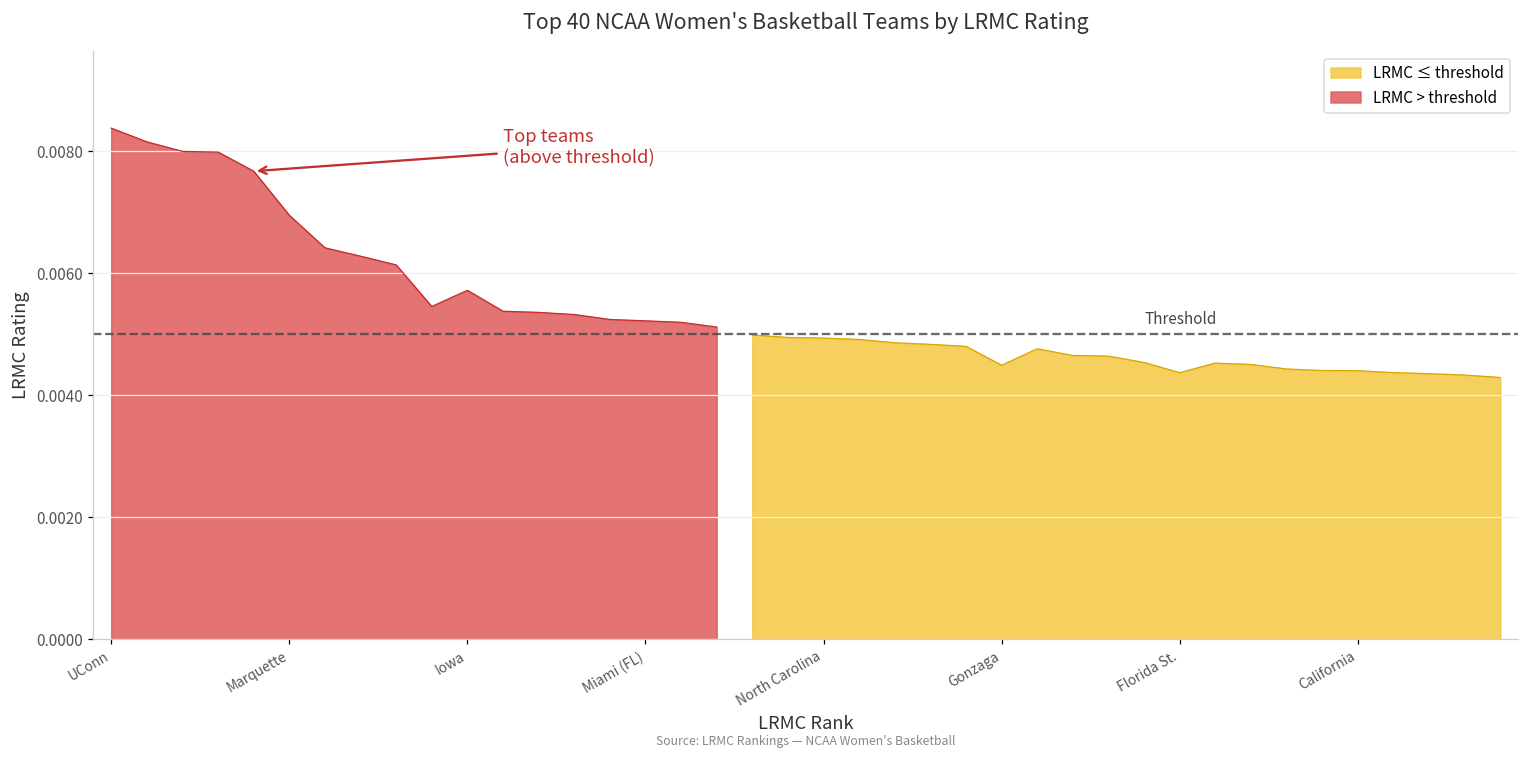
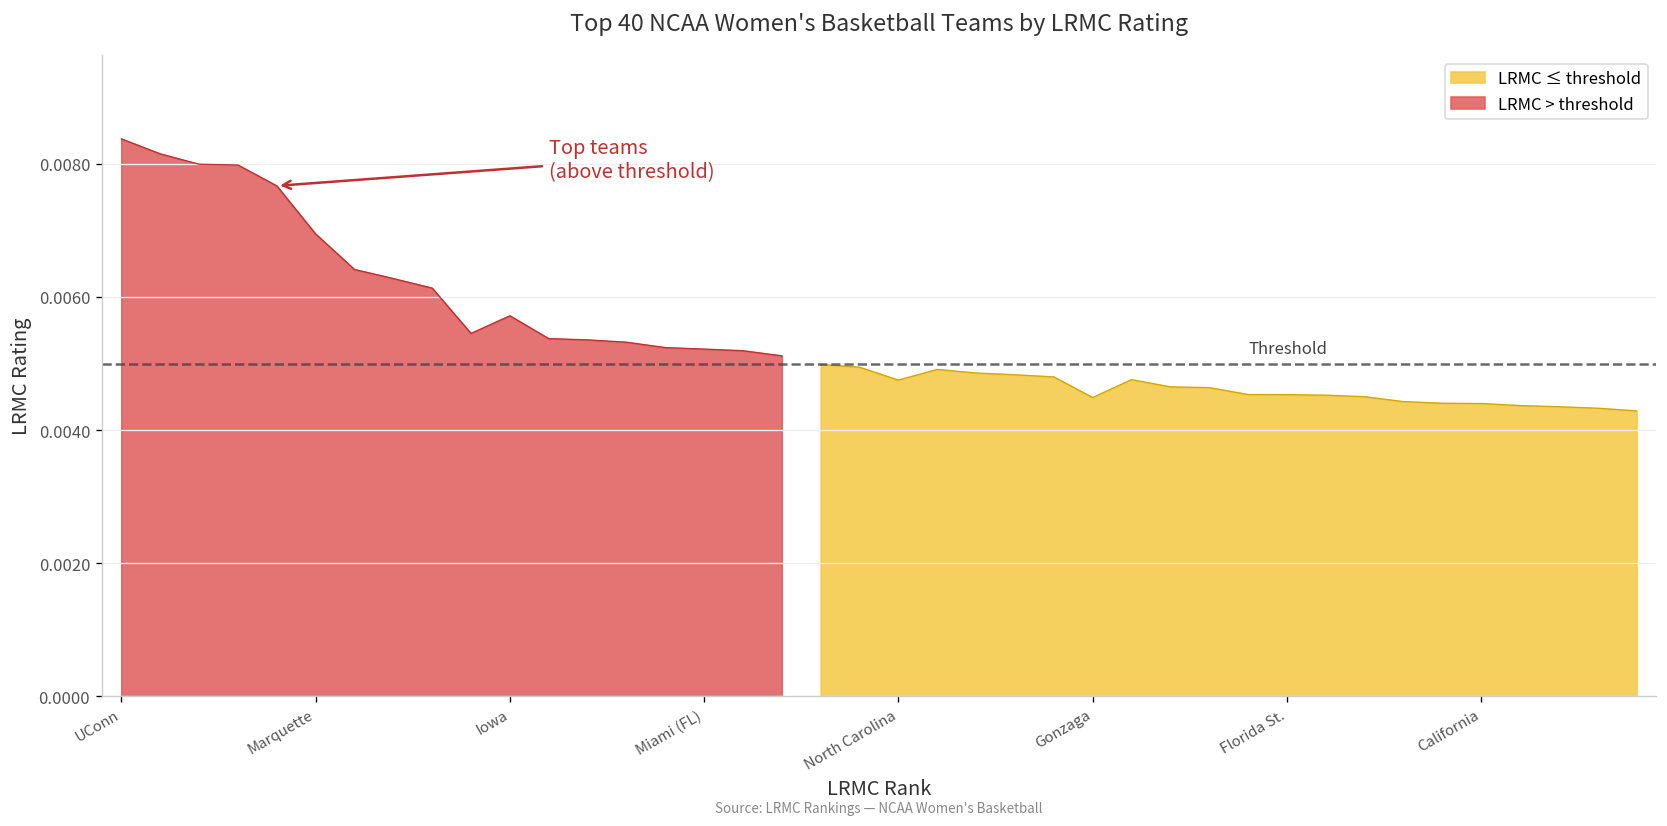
  {
    "LRMC ≤ threshold": {
-     "North Carolina": 0.0049,
+     "North Carolina": 0.0048,
      "Gonzaga": 0.0045,
-     "Florida St.": 0.0044,
+     "Florida St.": 0.0045,
      "California": 0.0044
    },
    "LRMC > threshold": {
      "UConn": 0.0084,
      "Marquette": 0.0069,
      "Iowa": 0.0057,
      "Miami (FL)": 0.0052
    }
  }
